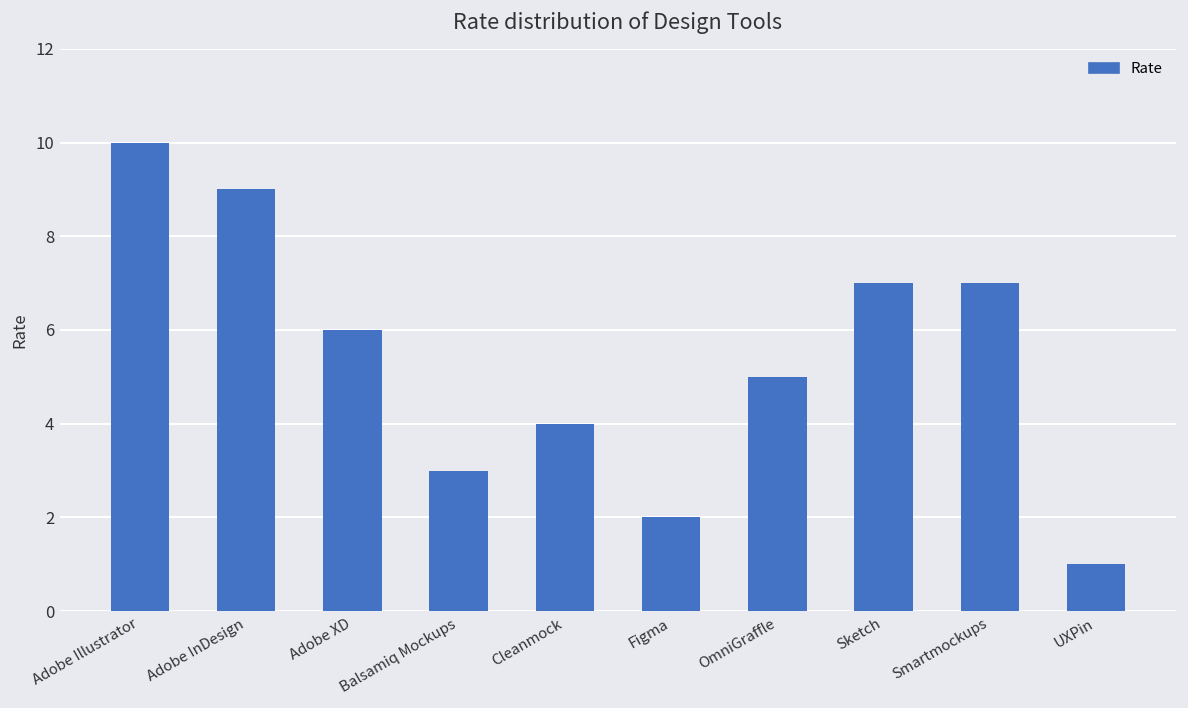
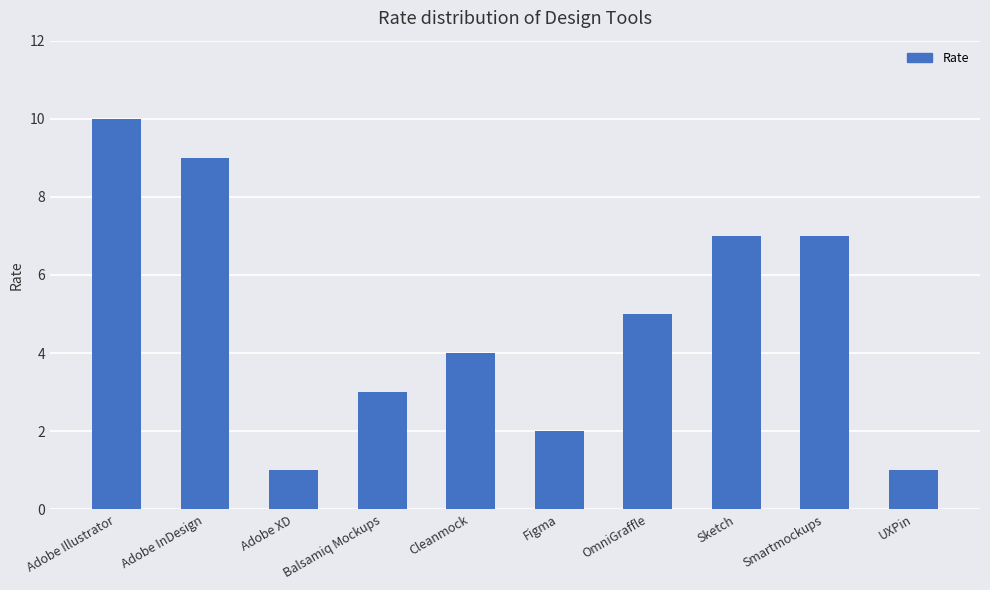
  {
    "Adobe Illustrator": 10,
    "Adobe InDesign": 9,
-   "Adobe XD": 6,
+   "Adobe XD": 1,
    "Balsamiq Mockups": 3,
    "Cleanmock": 4,
    "Figma": 2,
    "OmniGraffle": 5,
    "Sketch": 7,
    "Smartmockups": 7,
    "UXPin": 1
  }
